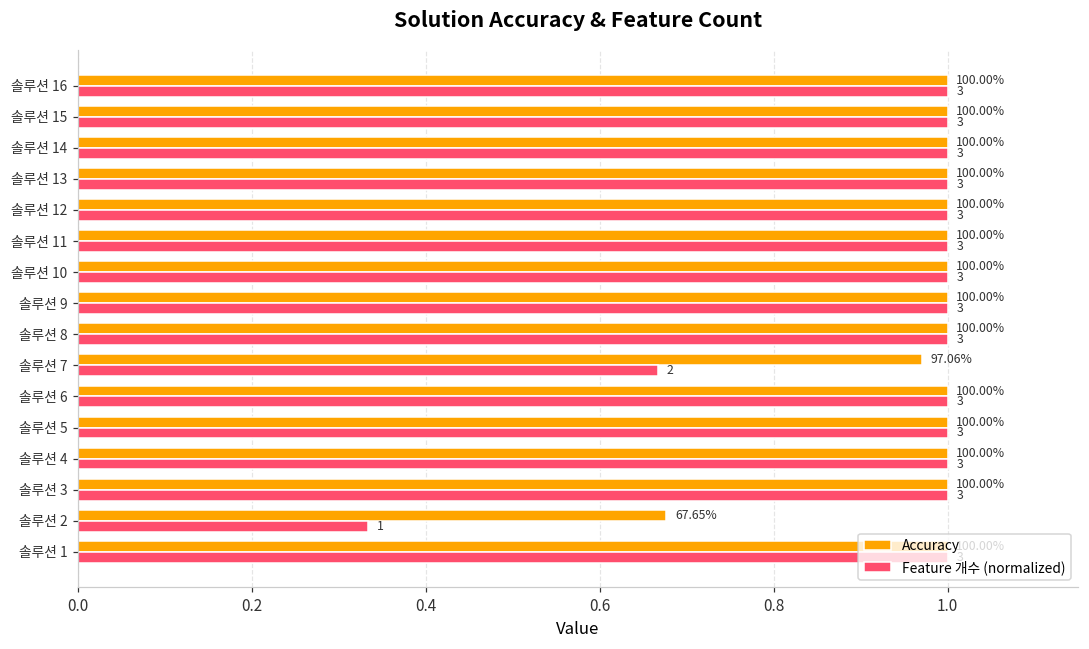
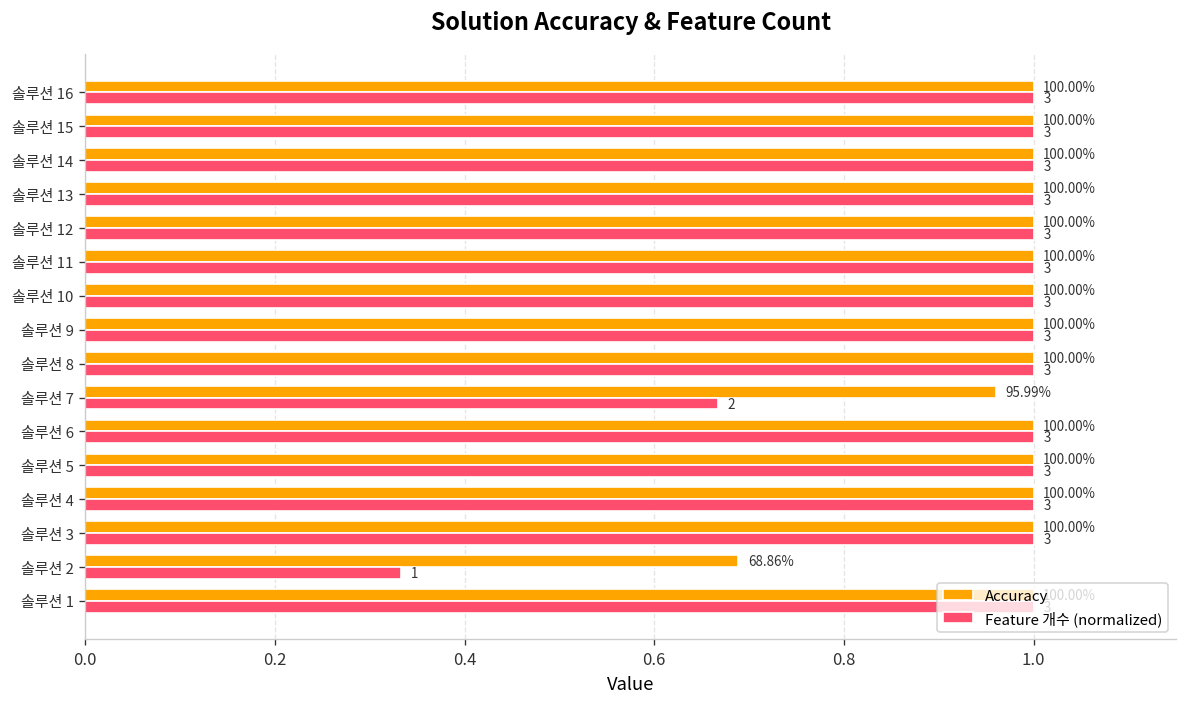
  {
    "Accuracy": {
      "솔루션 16": "100.00%",
      "솔루션 15": "100.00%",
      "솔루션 14": "100.00%",
      "솔루션 13": "100.00%",
      "솔루션 12": "100.00%",
      "솔루션 11": "100.00%",
      "솔루션 10": "100.00%",
      "솔루션 9": "100.00%",
      "솔루션 8": "100.00%",
-     "솔루션 7": "97.06%",
+     "솔루션 7": "95.99%",
      "솔루션 6": "100.00%",
      "솔루션 5": "100.00%",
      "솔루션 4": "100.00%",
      "솔루션 3": "100.00%",
-     "솔루션 2": "67.65%"
+     "솔루션 2": "68.86%"
    }
  }
